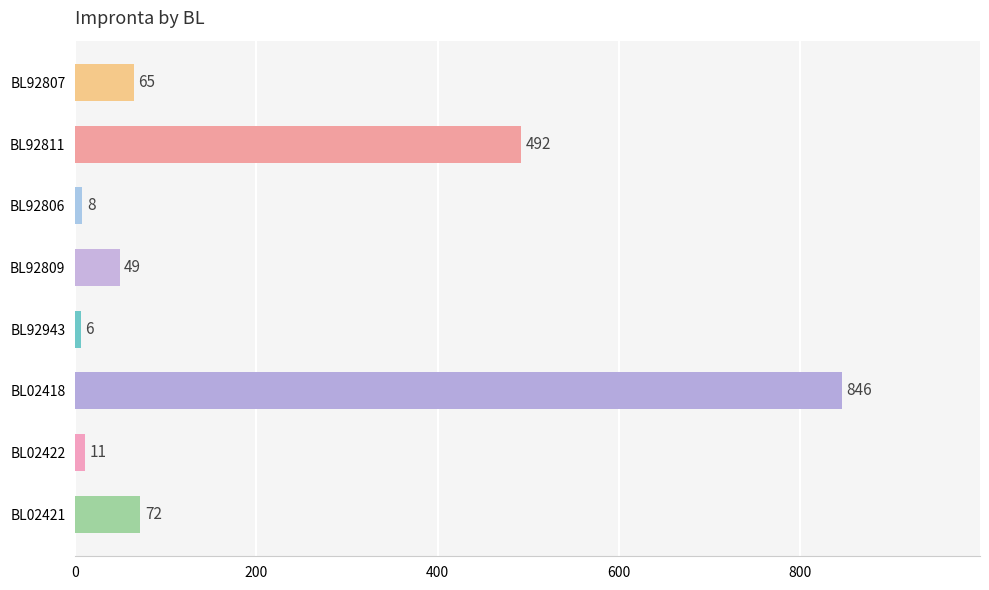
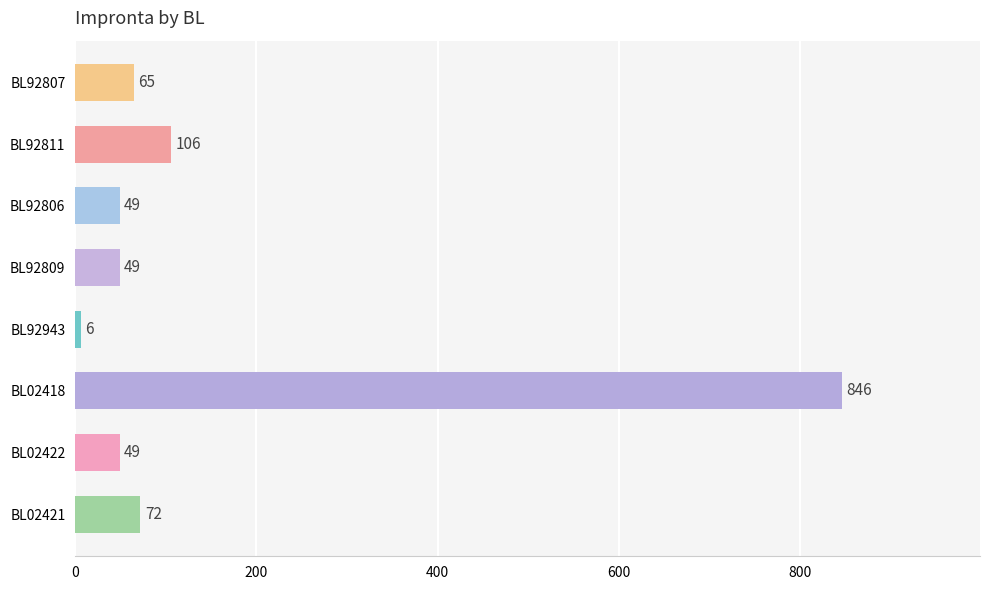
  {
    "BL92807": 65,
-   "BL92811": 492,
-   "BL92806": 8,
+   "BL92811": 106,
+   "BL92806": 49,
    "BL92809": 49,
    "BL92943": 6,
    "BL02418": 846,
-   "BL02422": 11,
+   "BL02422": 49,
    "BL02421": 72
  }
